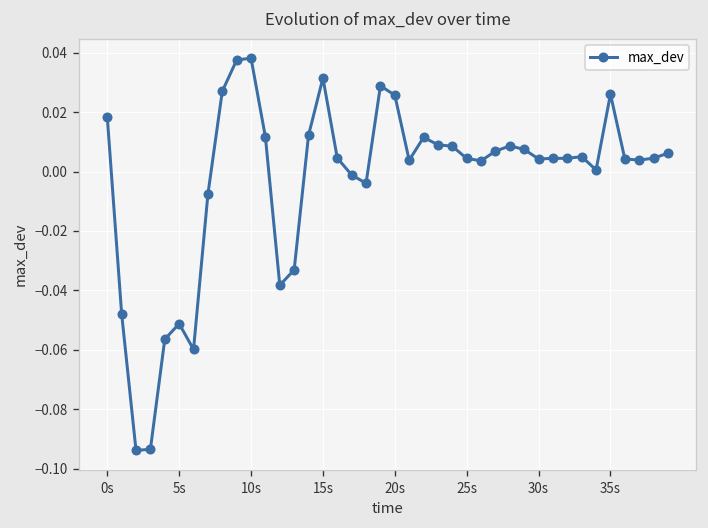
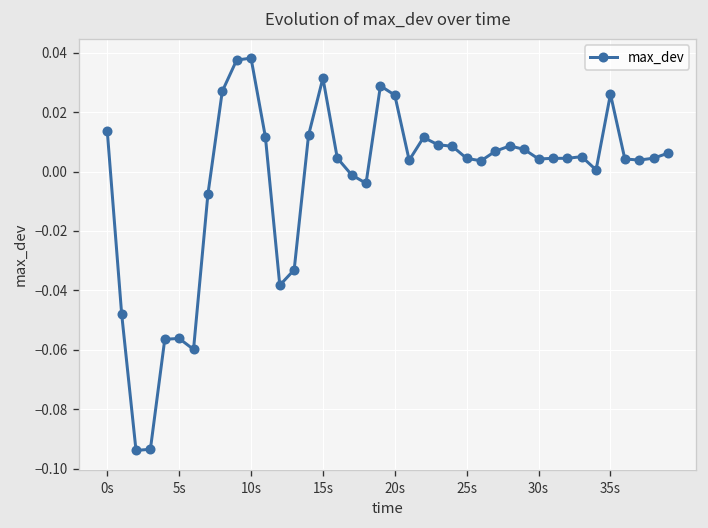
  {
-   "0s": 0.018,
-   "5s": -0.051,
+   "0s": 0.014,
+   "5s": -0.056,
    "10s": 0.038,
    "15s": 0.031,
    "20s": 0.026,
    "25s": 0.004,
    "30s": 0.004,
    "35s": 0.026
  }
